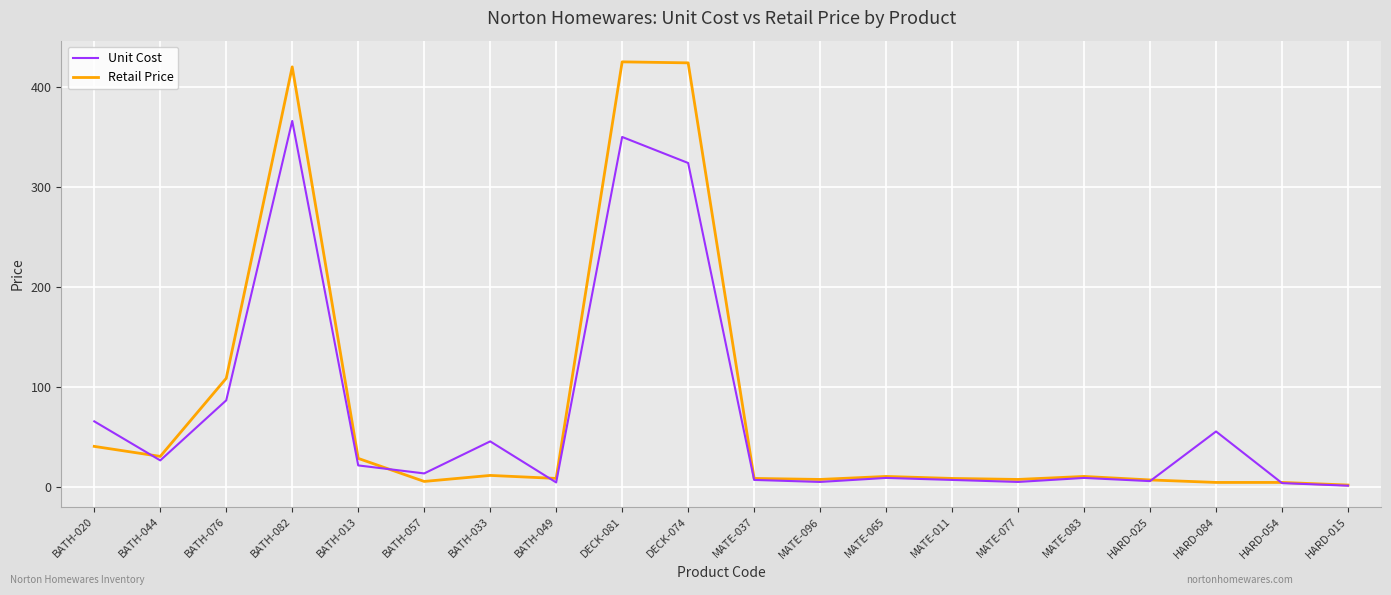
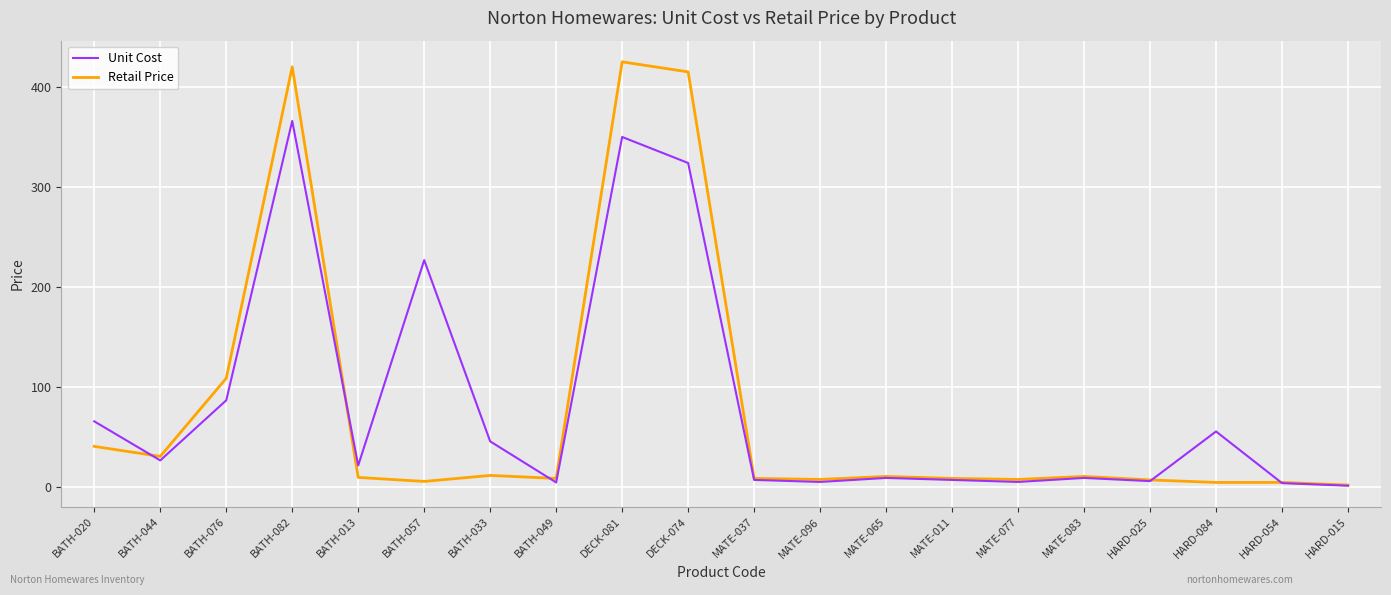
  {
    "Unit Cost": {
      "BATH-020": 66,
      "BATH-044": 27,
      "BATH-076": 87,
      "BATH-082": 366,
      "BATH-013": 22,
-     "BATH-057": 14,
+     "BATH-057": 227,
      "BATH-033": 46,
      "BATH-049": 5,
      "DECK-081": 350,
      "DECK-074": 324,
      "HARD-084": 56
    },
    "Retail Price": {
      "BATH-020": 41,
      "BATH-044": 31,
      "BATH-076": 109,
      "BATH-082": 420,
-     "BATH-013": 29,
+     "BATH-013": 10,
      "BATH-057": 6,
      "BATH-033": 12,
      "BATH-049": 9,
      "DECK-081": 425,
-     "DECK-074": 424,
+     "DECK-074": 415,
      "HARD-084": 5
    }
  }
